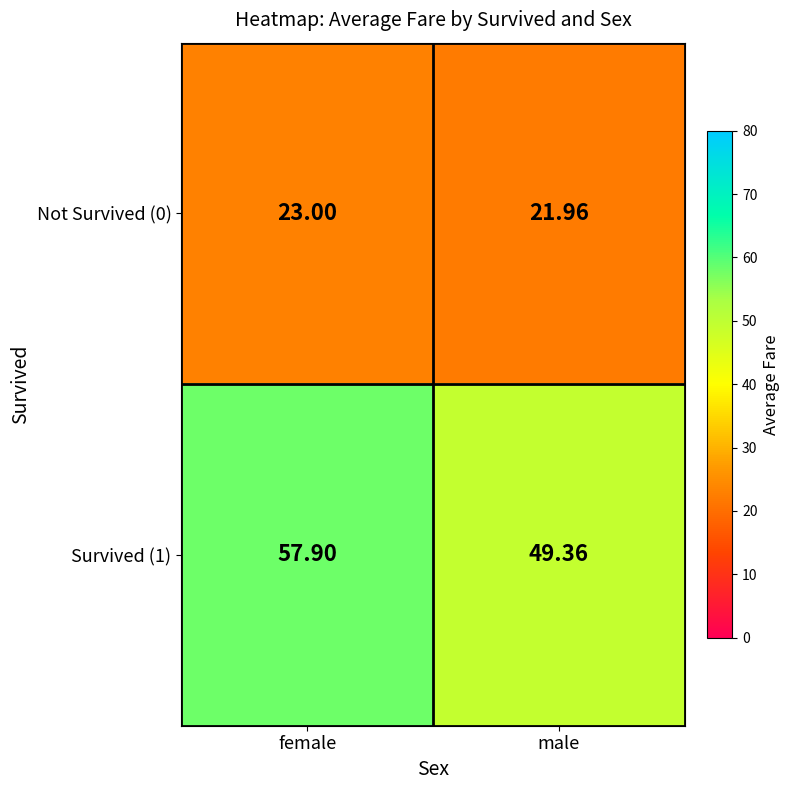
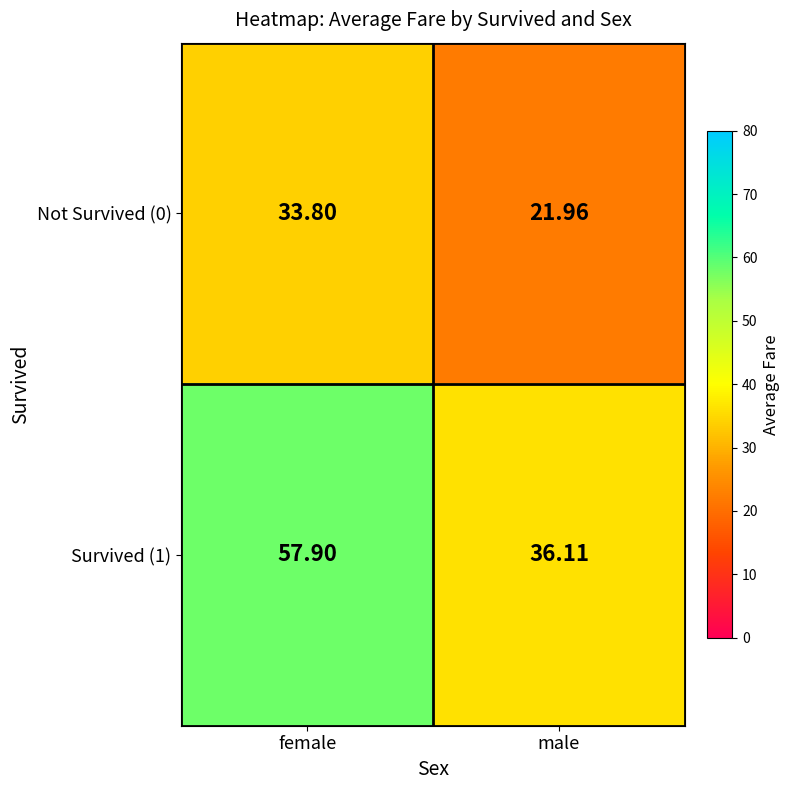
  {
    "Not Survived (0)": {
-     "female": 23.00,
+     "female": 33.80,
      "male": 21.96
    },
    "Survived (1)": {
      "female": 57.90,
-     "male": 49.36
+     "male": 36.11
    }
  }
